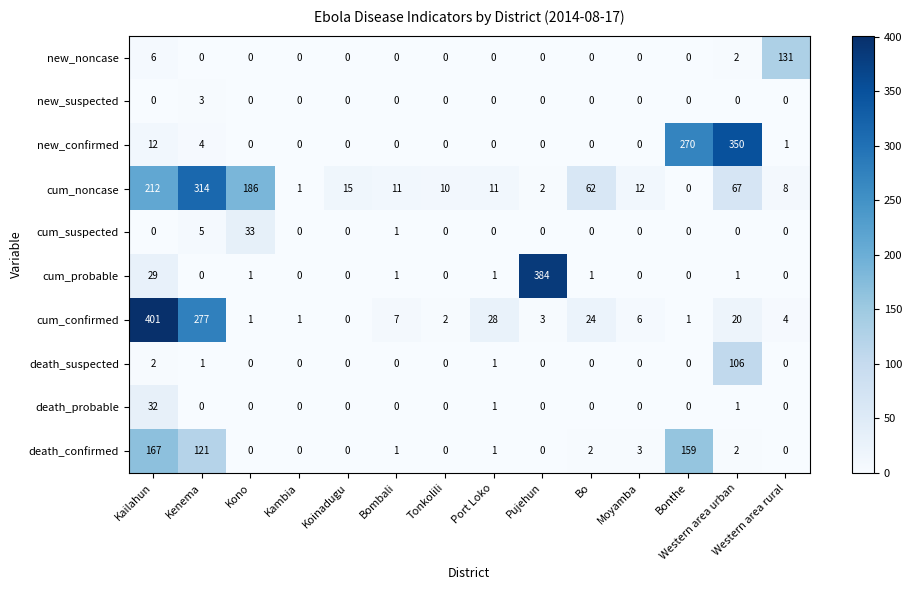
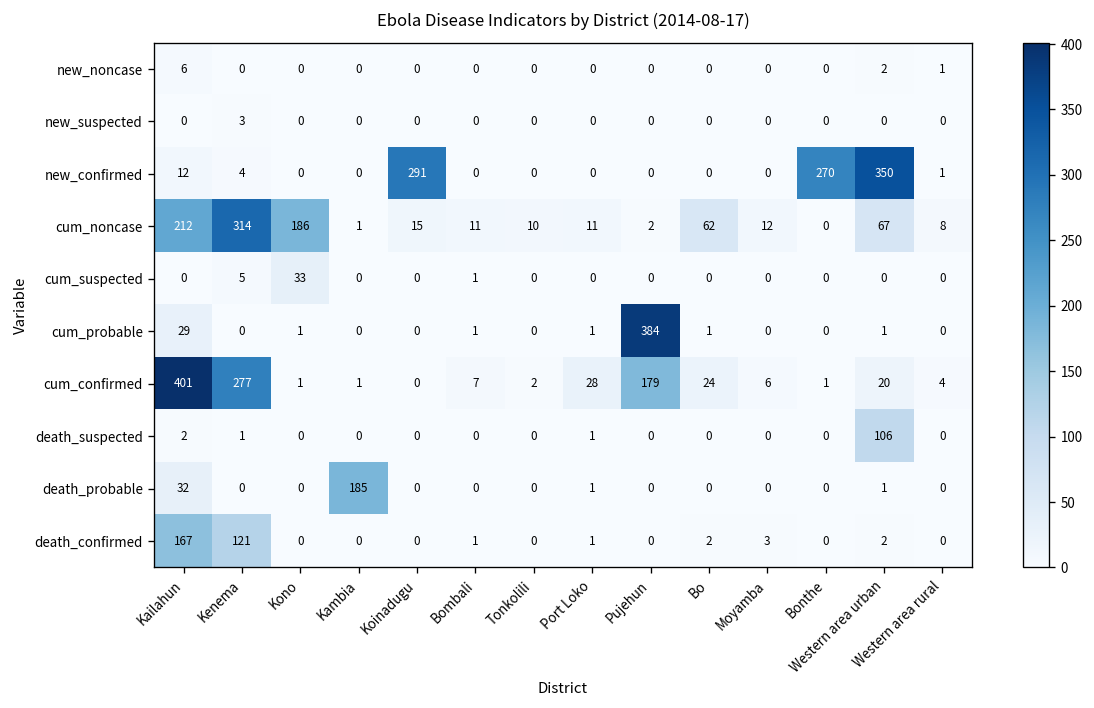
  {
    "new_noncase": {
      "Kailahun": 6,
      "Kenema": 0,
      "Kono": 0,
      "Kambia": 0,
      "Koinadugu": 0,
      "Bombali": 0,
      "Tonkolili": 0,
      "Port Loko": 0,
      "Pujehun": 0,
      "Bo": 0,
      "Moyamba": 0,
      "Bonthe": 0,
      "Western area urban": 2,
-     "Western area rural": 131
+     "Western area rural": 1
    },
    "new_suspected": {
      "Kailahun": 0,
      "Kenema": 3,
      "Kono": 0,
      "Kambia": 0,
      "Koinadugu": 0,
      "Bombali": 0,
      "Tonkolili": 0,
      "Port Loko": 0,
      "Pujehun": 0,
      "Bo": 0,
      "Moyamba": 0,
      "Bonthe": 0,
      "Western area urban": 0,
      "Western area rural": 0
    },
    "new_confirmed": {
      "Kailahun": 12,
      "Kenema": 4,
      "Kono": 0,
      "Kambia": 0,
-     "Koinadugu": 0,
+     "Koinadugu": 291,
      "Bombali": 0,
      "Tonkolili": 0,
      "Port Loko": 0,
      "Pujehun": 0,
      "Bo": 0,
      "Moyamba": 0,
      "Bonthe": 270,
      "Western area urban": 350,
      "Western area rural": 1
    },
    "cum_noncase": {
      "Kailahun": 212,
      "Kenema": 314,
      "Kono": 186,
      "Kambia": 1,
      "Koinadugu": 15,
      "Bombali": 11,
      "Tonkolili": 10,
      "Port Loko": 11,
      "Pujehun": 2,
      "Bo": 62,
      "Moyamba": 12,
      "Bonthe": 0,
      "Western area urban": 67,
      "Western area rural": 8
    },
    "cum_suspected": {
      "Kailahun": 0,
      "Kenema": 5,
      "Kono": 33,
      "Kambia": 0,
      "Koinadugu": 0,
      "Bombali": 1,
      "Tonkolili": 0,
      "Port Loko": 0,
      "Pujehun": 0,
      "Bo": 0,
      "Moyamba": 0,
      "Bonthe": 0,
      "Western area urban": 0,
      "Western area rural": 0
    },
    "cum_probable": {
      "Kailahun": 29,
      "Kenema": 0,
      "Kono": 1,
      "Kambia": 0,
      "Koinadugu": 0,
      "Bombali": 1,
      "Tonkolili": 0,
      "Port Loko": 1,
      "Pujehun": 384,
      "Bo": 1,
      "Moyamba": 0,
      "Bonthe": 0,
      "Western area urban": 1,
      "Western area rural": 0
    },
    "cum_confirmed": {
      "Kailahun": 401,
      "Kenema": 277,
      "Kono": 1,
      "Kambia": 1,
      "Koinadugu": 0,
      "Bombali": 7,
      "Tonkolili": 2,
      "Port Loko": 28,
-     "Pujehun": 3,
+     "Pujehun": 179,
      "Bo": 24,
      "Moyamba": 6,
      "Bonthe": 1,
      "Western area urban": 20,
      "Western area rural": 4
    },
    "death_suspected": {
      "Kailahun": 2,
      "Kenema": 1,
      "Kono": 0,
      "Kambia": 0,
      "Koinadugu": 0,
      "Bombali": 0,
      "Tonkolili": 0,
      "Port Loko": 1,
      "Pujehun": 0,
      "Bo": 0,
      "Moyamba": 0,
      "Bonthe": 0,
      "Western area urban": 106,
      "Western area rural": 0
    },
    "death_probable": {
      "Kailahun": 32,
      "Kenema": 0,
      "Kono": 0,
-     "Kambia": 0,
+     "Kambia": 185,
      "Koinadugu": 0,
      "Bombali": 0,
      "Tonkolili": 0,
      "Port Loko": 1,
      "Pujehun": 0,
      "Bo": 0,
      "Moyamba": 0,
      "Bonthe": 0,
      "Western area urban": 1,
      "Western area rural": 0
    },
    "death_confirmed": {
      "Kailahun": 167,
      "Kenema": 121,
      "Kono": 0,
      "Kambia": 0,
      "Koinadugu": 0,
      "Bombali": 1,
      "Tonkolili": 0,
      "Port Loko": 1,
      "Pujehun": 0,
      "Bo": 2,
      "Moyamba": 3,
-     "Bonthe": 159,
+     "Bonthe": 0,
      "Western area urban": 2,
      "Western area rural": 0
    }
  }
